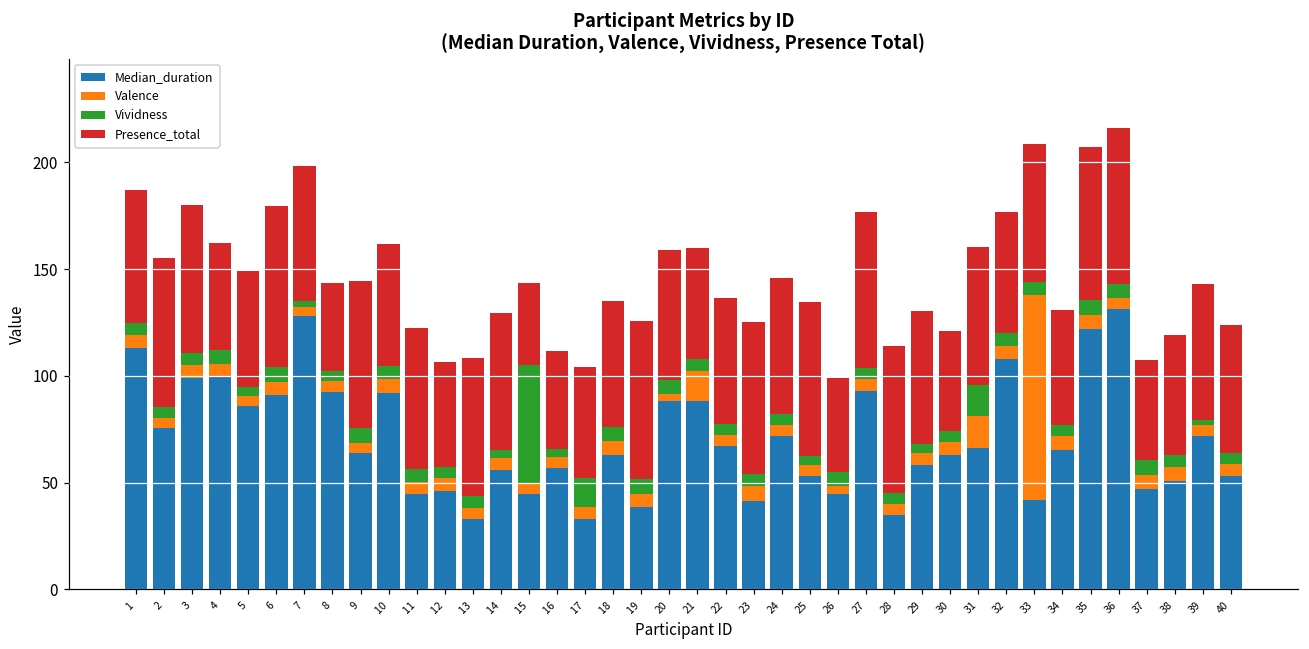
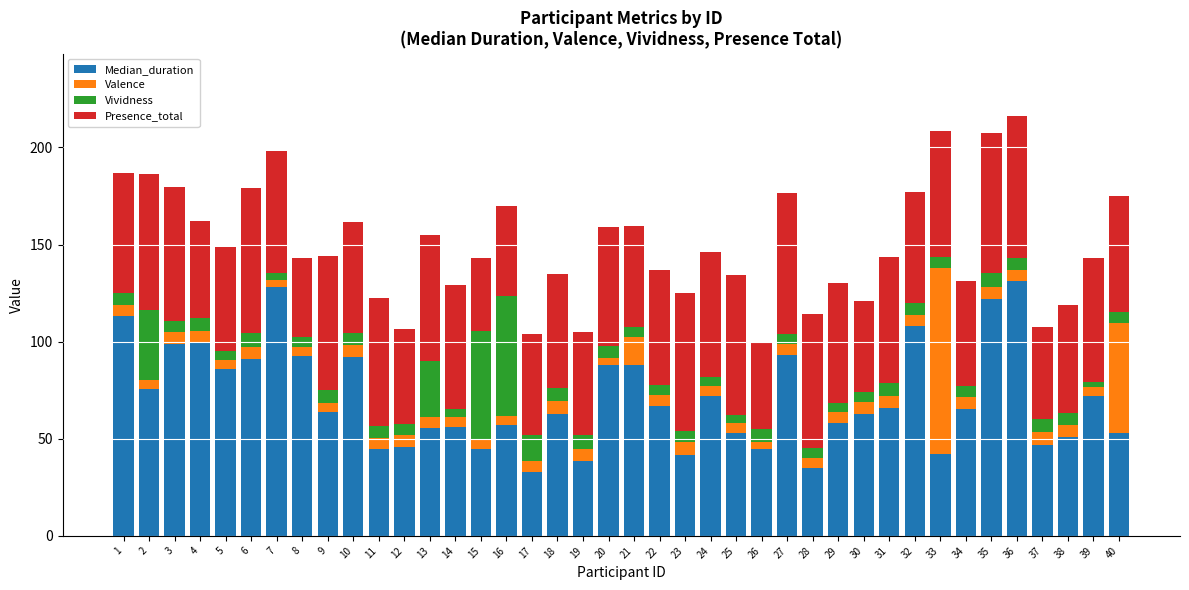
  {
    "Median_duration": {
      "1": 113,
      "2": 76,
      "3": 99,
      "4": 100,
      "5": 86,
      "6": 91,
      "7": 128,
      "8": 93,
      "9": 64,
      "10": 92,
      "11": 45,
      "12": 46,
-     "13": 33,
+     "13": 56,
      "14": 56,
      "15": 45,
      "16": 57,
      "17": 33,
      "18": 63,
      "19": 39,
      "20": 88,
      "21": 88,
      "22": 67,
      "23": 42,
      "24": 72,
      "25": 53,
      "26": 45,
      "27": 93,
      "28": 35,
      "29": 58,
      "30": 63,
      "31": 66,
      "32": 108,
      "33": 42,
      "34": 66,
      "35": 122,
      "36": 132,
      "37": 47,
      "38": 51,
      "39": 72,
      "40": 53
    },
    "Valence": {
      "1": 6,
      "2": 5,
      "3": 6,
      "4": 6,
      "5": 5,
      "6": 6,
      "7": 4,
      "8": 5,
      "9": 5,
      "10": 7,
      "11": 6,
      "12": 6,
      "13": 6,
      "14": 5,
      "15": 5,
      "16": 5,
      "17": 6,
      "18": 7,
      "19": 6,
      "20": 3,
      "21": 14,
      "22": 5,
      "23": 7,
      "24": 5,
      "25": 5,
      "26": 4,
      "27": 6,
      "28": 5,
      "29": 6,
      "30": 6,
-     "31": 15,
+     "31": 6,
      "32": 6,
      "33": 96,
      "34": 6,
      "35": 6,
      "36": 5,
      "37": 6,
      "38": 6,
      "39": 5,
-     "40": 6
+     "40": 57
    },
    "Vividness": {
      "1": 6,
-     "2": 5,
+     "2": 36,
      "3": 6,
      "4": 6,
      "5": 4,
      "6": 7,
      "7": 3,
      "8": 5,
      "9": 7,
      "10": 6,
      "11": 6,
      "12": 5,
-     "13": 5,
+     "13": 29,
      "14": 4,
      "15": 55,
-     "16": 4,
+     "16": 62,
      "17": 13,
      "18": 7,
      "19": 7,
      "20": 6,
      "21": 5,
      "22": 5,
      "23": 6,
      "24": 5,
      "25": 4,
      "26": 7,
      "27": 5,
      "28": 5,
      "29": 4,
      "30": 5,
-     "31": 14,
+     "31": 7,
      "32": 6,
      "33": 6,
      "34": 5,
      "35": 7,
      "36": 6,
      "37": 7,
      "38": 6,
      "39": 2,
      "40": 5
    },
    "Presence_total": {
      "1": 62,
      "2": 70,
      "3": 69,
      "4": 50,
      "5": 54,
      "6": 75,
      "7": 63,
      "8": 41,
      "9": 69,
      "10": 57,
      "11": 66,
      "12": 49,
      "13": 65,
      "14": 64,
      "15": 38,
      "16": 46,
      "17": 52,
      "18": 59,
-     "19": 74,
+     "19": 53,
      "20": 61,
      "21": 52,
      "22": 59,
      "23": 71,
      "24": 64,
      "25": 72,
      "26": 44,
      "27": 73,
      "28": 69,
      "29": 62,
      "30": 47,
      "31": 65,
      "32": 57,
      "33": 65,
      "34": 54,
      "35": 72,
      "36": 73,
      "37": 47,
      "38": 56,
      "39": 64,
      "40": 60
    }
  }
